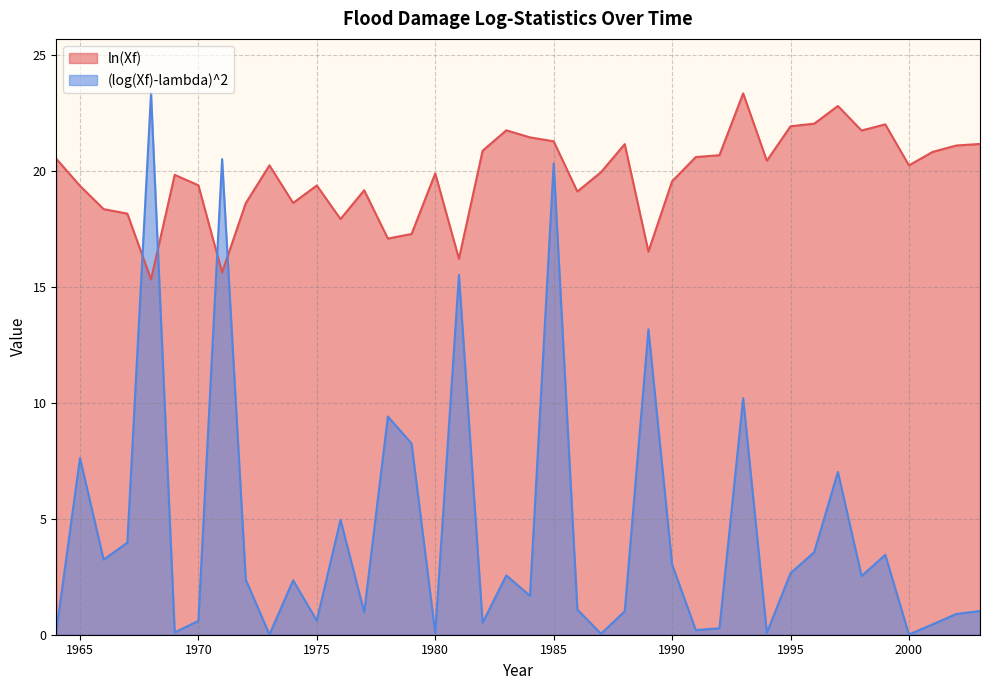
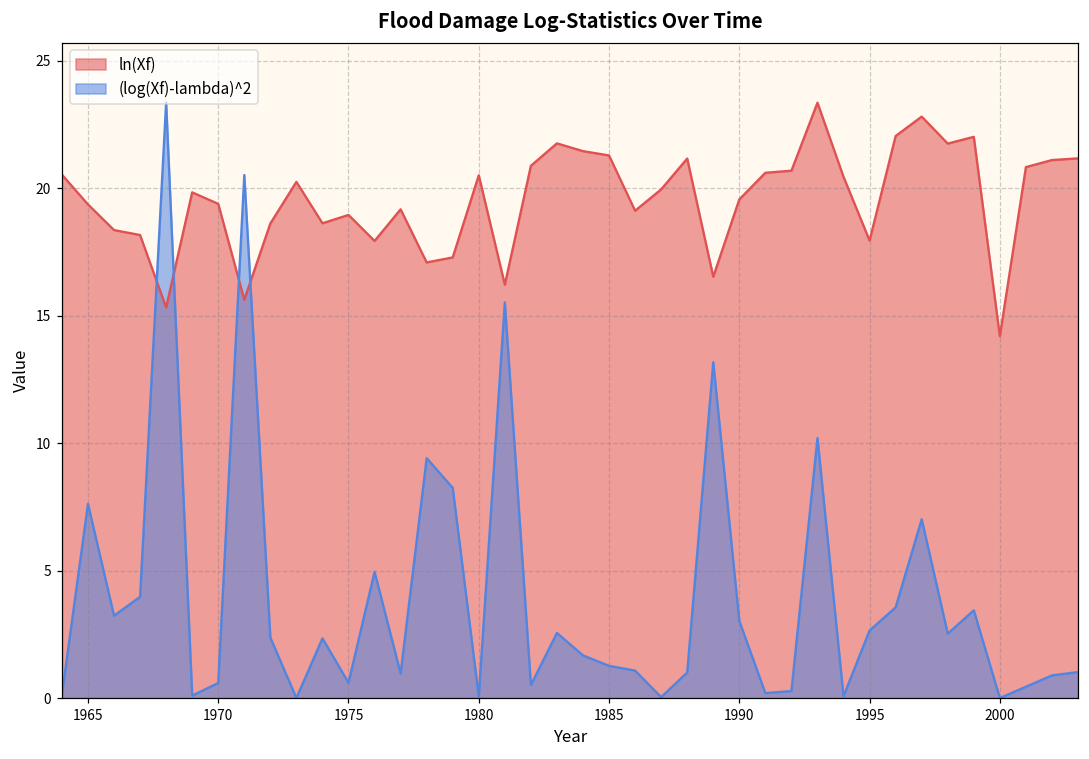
  {
    "ln(Xf)": {
      "1965": 19.4,
      "1970": 19.4,
-     "1975": 19.4,
-     "1980": 19.9,
+     "1975": 18.9,
+     "1980": 20.5,
      "1985": 21.3,
      "1990": 19.6,
-     "1995": 21.9,
-     "2000": 20.2
+     "1995": 17.9,
+     "2000": 14.2
    },
    "(log(Xf)-lambda)^2": {
      "1965": 7.6,
      "1970": 0.6,
      "1975": 0.6,
      "1980": 0.1,
-     "1985": 20.3,
+     "1985": 1.3,
      "1990": 3.0,
      "1995": 2.7,
      "2000": 0.0
    }
  }
